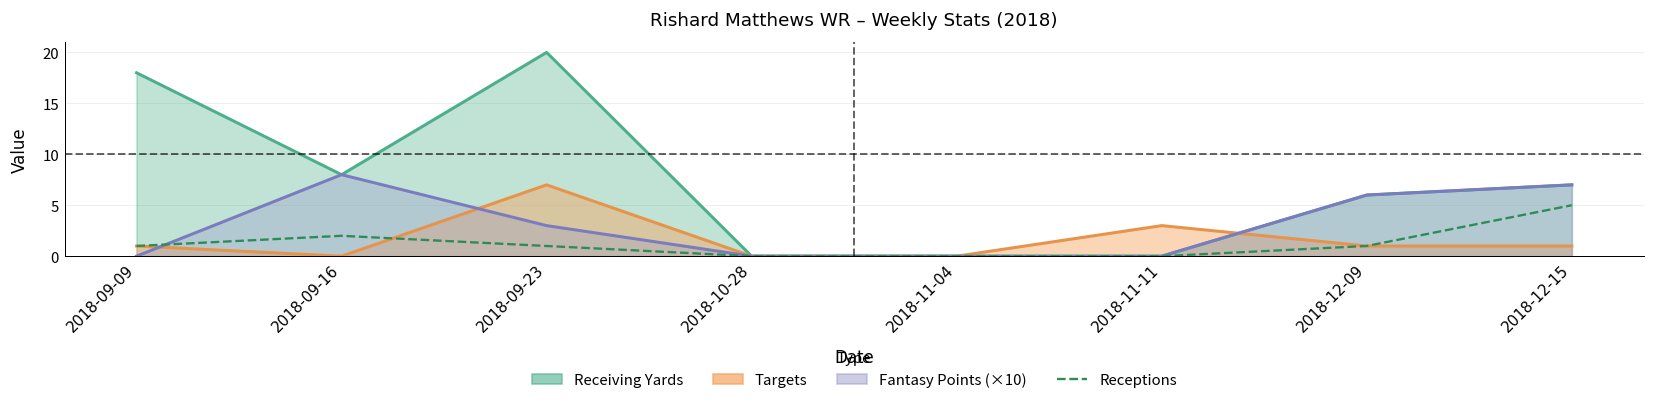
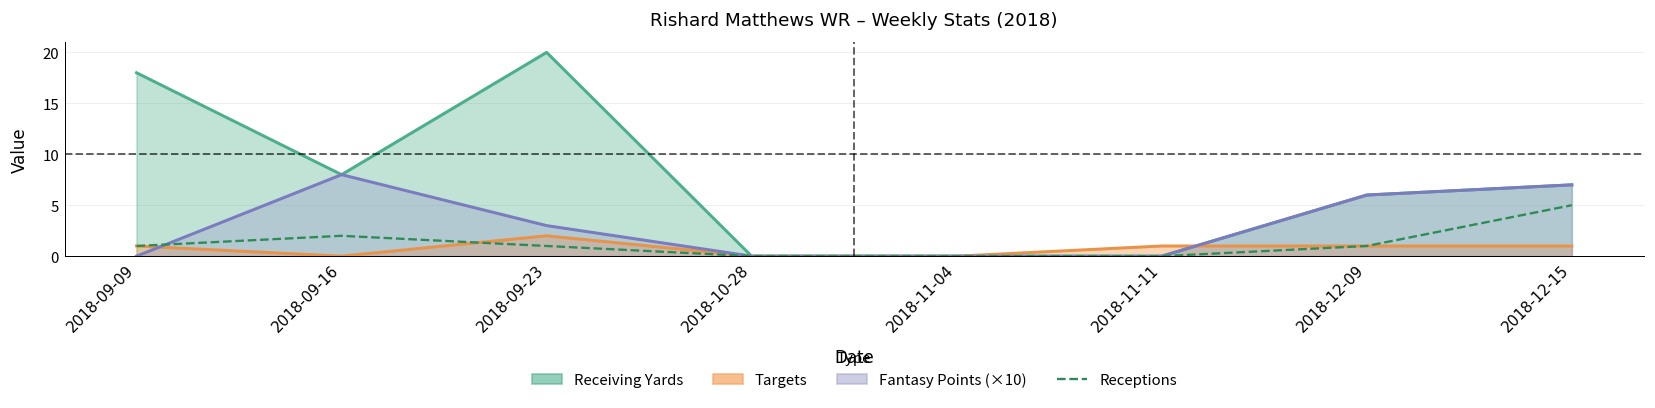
  {
    "Targets": {
      "2018-09-16": 0,
-     "2018-09-23": 7,
-     "2018-11-11": 3,
+     "2018-09-23": 2,
+     "2018-11-11": 1,
      "2018-12-15": 1
    },
    "Receptions": {
      "2018-09-16": 2,
      "2018-09-23": 1,
      "2018-12-15": 5
    }
  }
